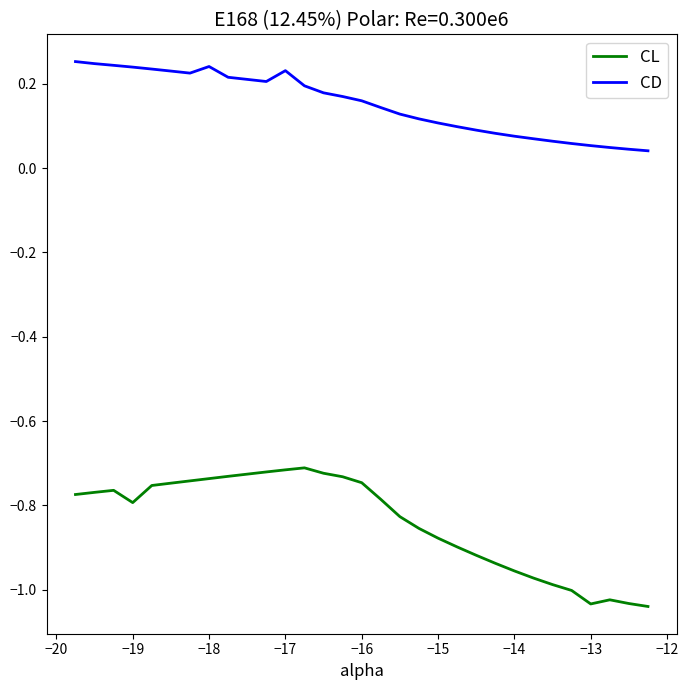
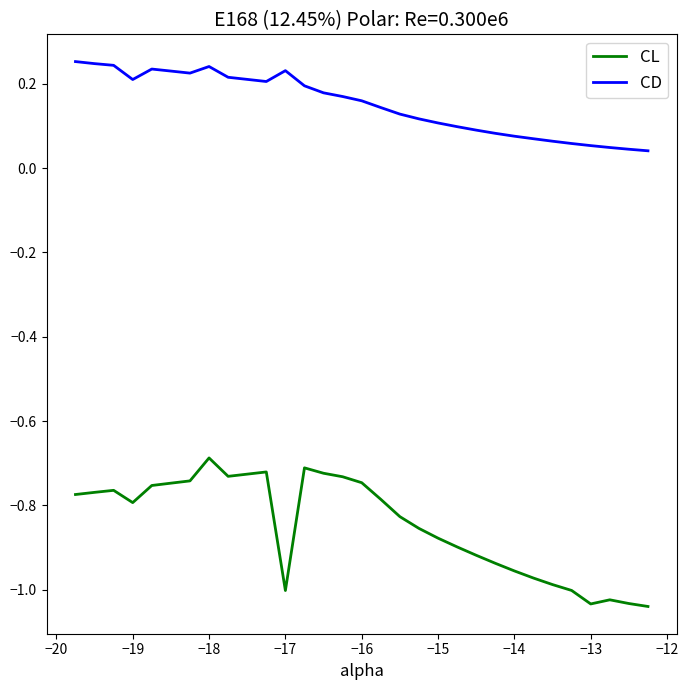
  {
    "CL": {
      "−19": -0.79,
-     "−18": -0.74,
-     "−17": -0.72,
+     "−18": -0.69,
+     "−17": -1.00,
      "−16": -0.75,
      "−15": -0.88,
      "−14": -0.96,
      "−13": -1.03
    },
    "CD": {
-     "−19": 0.24,
+     "−19": 0.21,
      "−18": 0.24,
      "−17": 0.23,
      "−16": 0.16,
      "−15": 0.11,
      "−14": 0.08,
      "−13": 0.05
    }
  }
